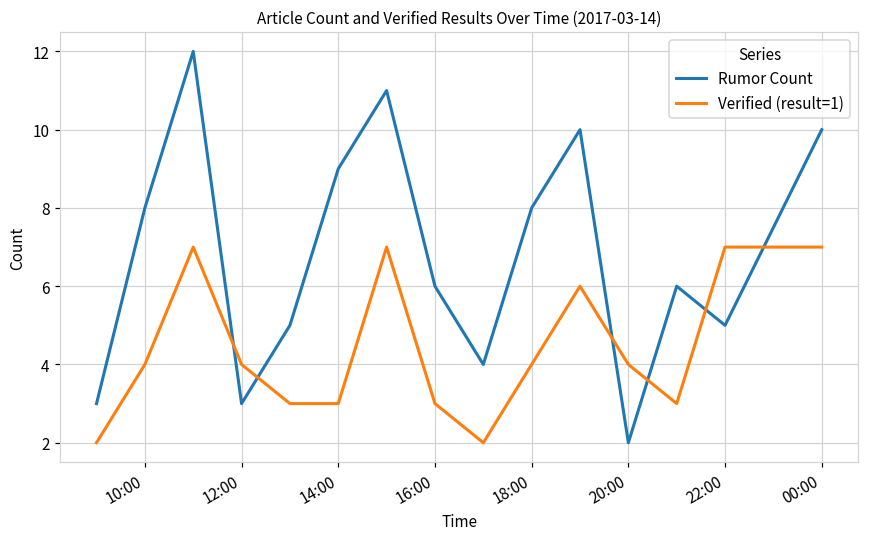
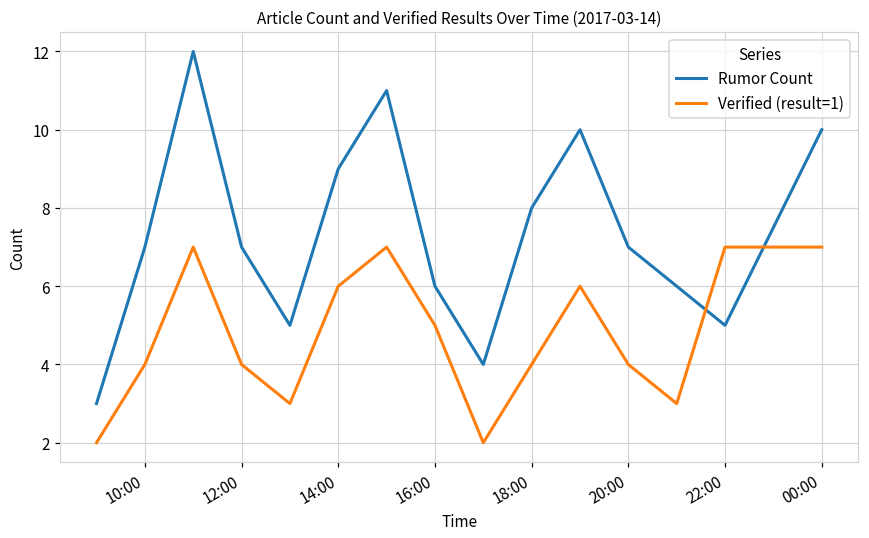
  {
    "Rumor Count": {
-     "10:00": 8,
-     "12:00": 3,
+     "10:00": 7,
+     "12:00": 7,
      "14:00": 9,
      "16:00": 6,
      "18:00": 8,
-     "20:00": 2,
+     "20:00": 7,
      "22:00": 5,
      "00:00": 10
    },
    "Verified (result=1)": {
      "10:00": 4,
      "12:00": 4,
-     "14:00": 3,
-     "16:00": 3,
+     "14:00": 6,
+     "16:00": 5,
      "18:00": 4,
      "20:00": 4,
      "22:00": 7,
      "00:00": 7
    }
  }
